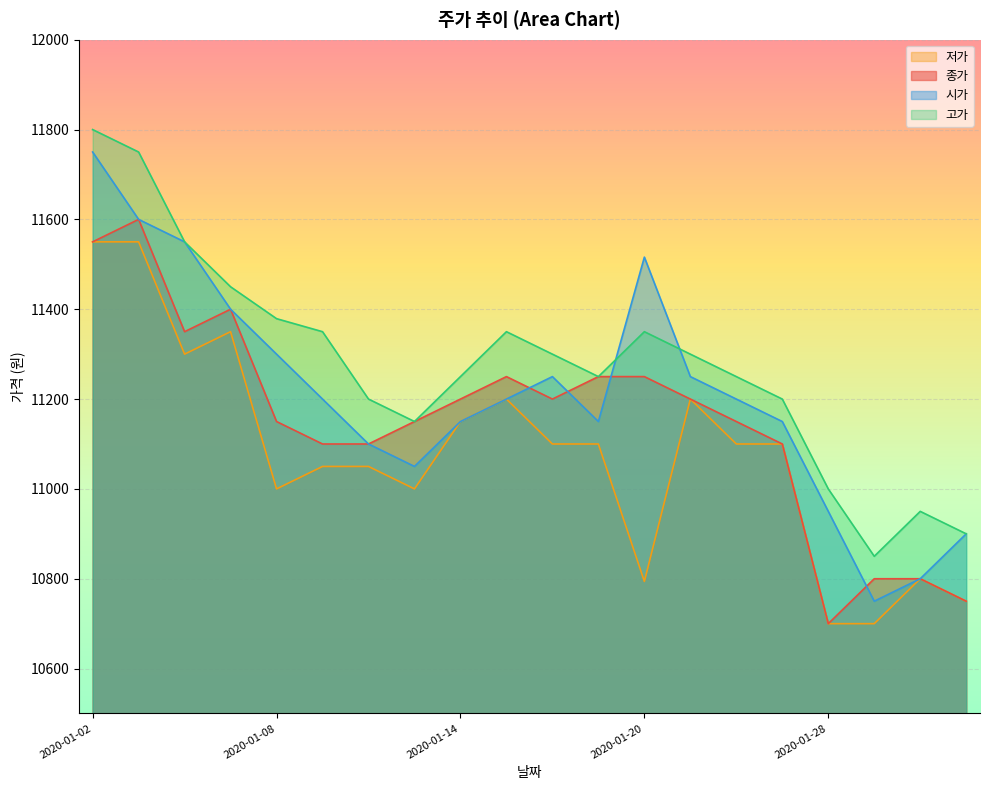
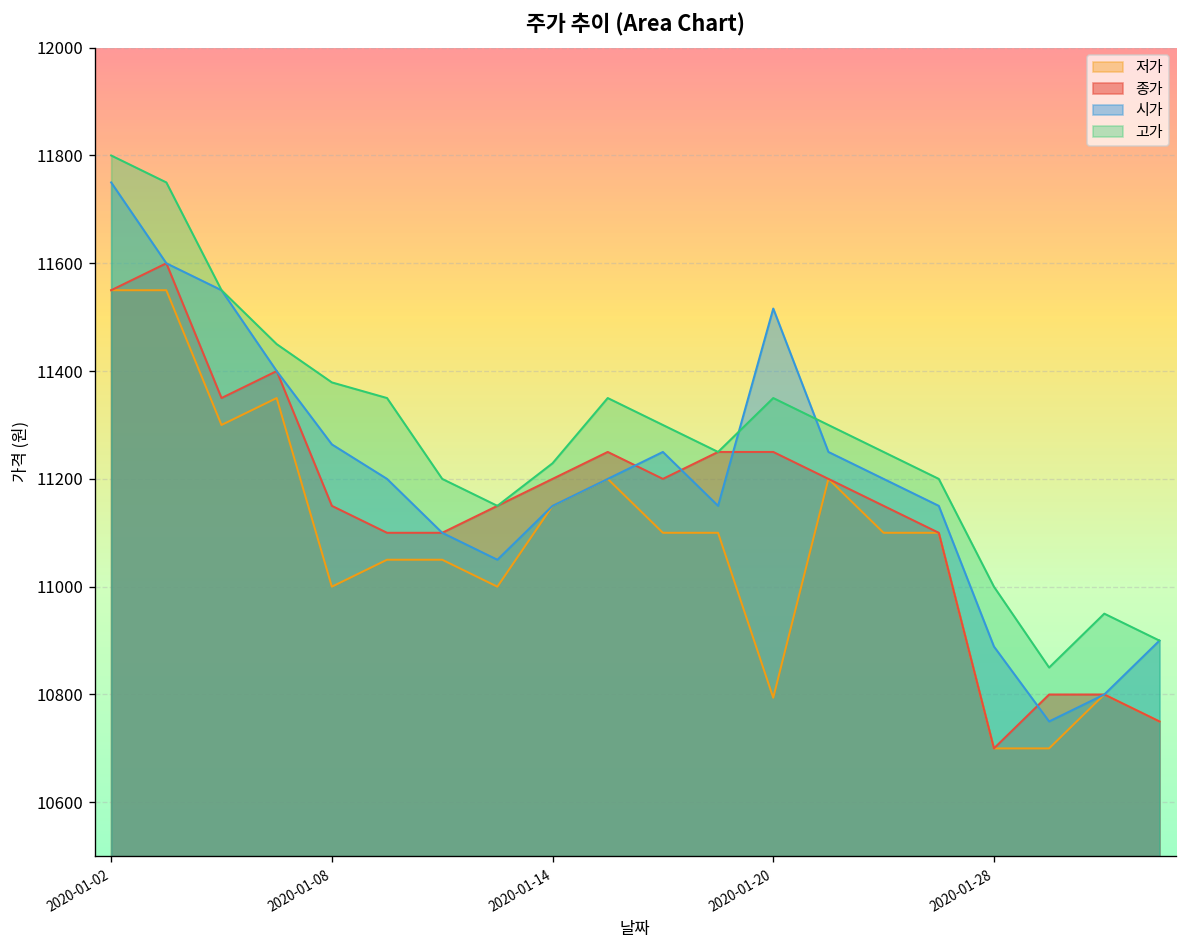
  {
    "저가": {
      "2020-01-08": 11000,
      "2020-01-20": 10790
    },
    "종가": {
      "2020-01-08": 11150,
      "2020-01-14": 11200,
      "2020-01-20": 11250
    },
    "시가": {
      "2020-01-02": 11750,
-     "2020-01-08": 11300,
+     "2020-01-08": 11260,
      "2020-01-20": 11520,
-     "2020-01-28": 10950
+     "2020-01-28": 10890
    },
    "고가": {
      "2020-01-02": 11800,
      "2020-01-08": 11380,
-     "2020-01-14": 11250,
+     "2020-01-14": 11230,
      "2020-01-20": 11350,
      "2020-01-28": 11000
    }
  }
